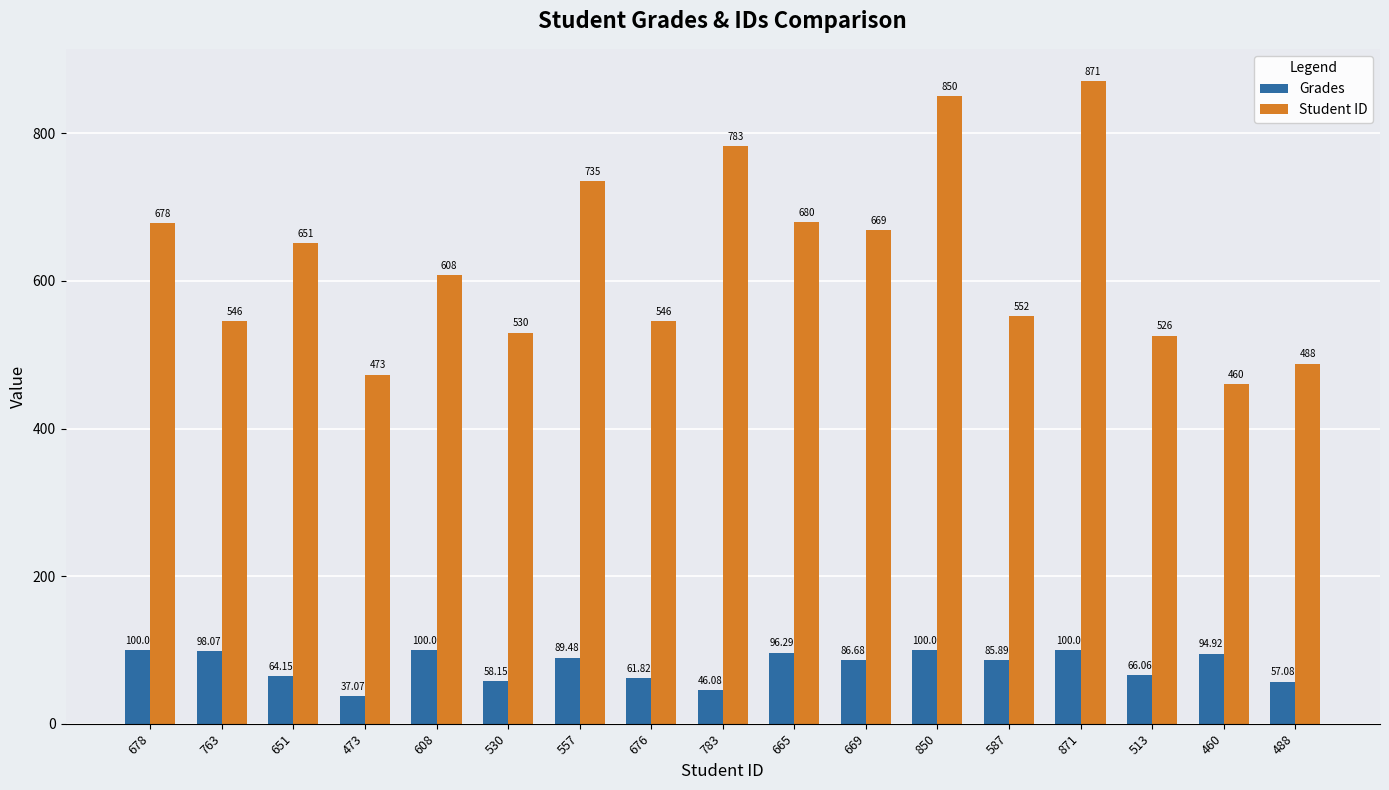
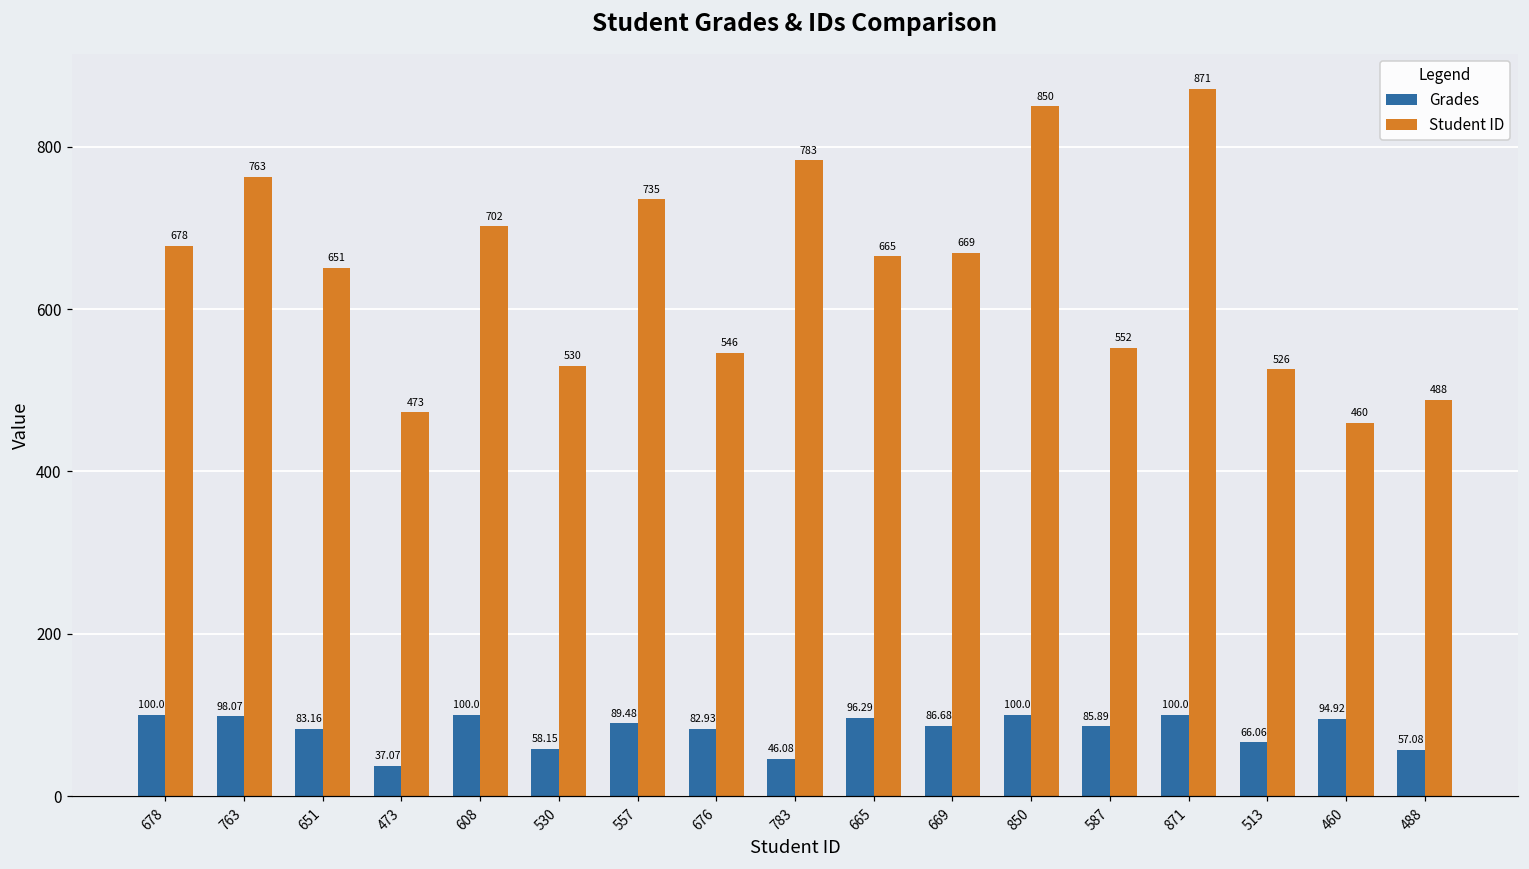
  {
    "Grades": {
      "678": 100.0,
      "763": 98.07,
-     "651": 64.15,
+     "651": 83.16,
      "473": 37.07,
      "608": 100.0,
      "530": 58.15,
      "557": 89.48,
-     "676": 61.82,
+     "676": 82.93,
      "783": 46.08,
      "665": 96.29,
      "669": 86.68,
      "850": 100.0,
      "587": 85.89,
      "871": 100.0,
      "513": 66.06,
      "460": 94.92,
      "488": 57.08
    },
    "Student ID": {
      "678": 678,
-     "763": 546,
+     "763": 763,
      "651": 651,
      "473": 473,
-     "608": 608,
+     "608": 702,
      "530": 530,
      "557": 735,
      "676": 546,
      "783": 783,
-     "665": 680,
+     "665": 665,
      "669": 669,
      "850": 850,
      "587": 552,
      "871": 871,
      "513": 526,
      "460": 460,
      "488": 488
    }
  }
